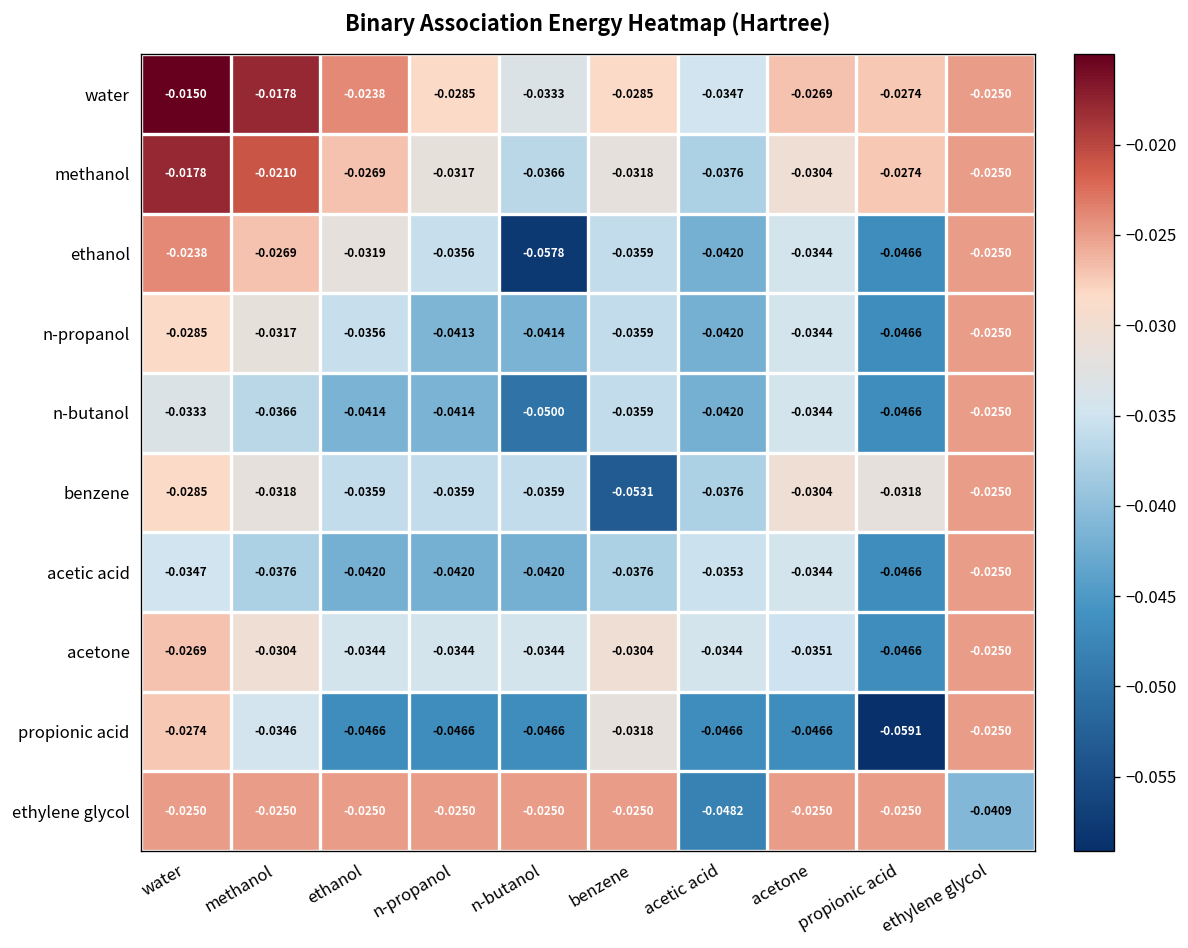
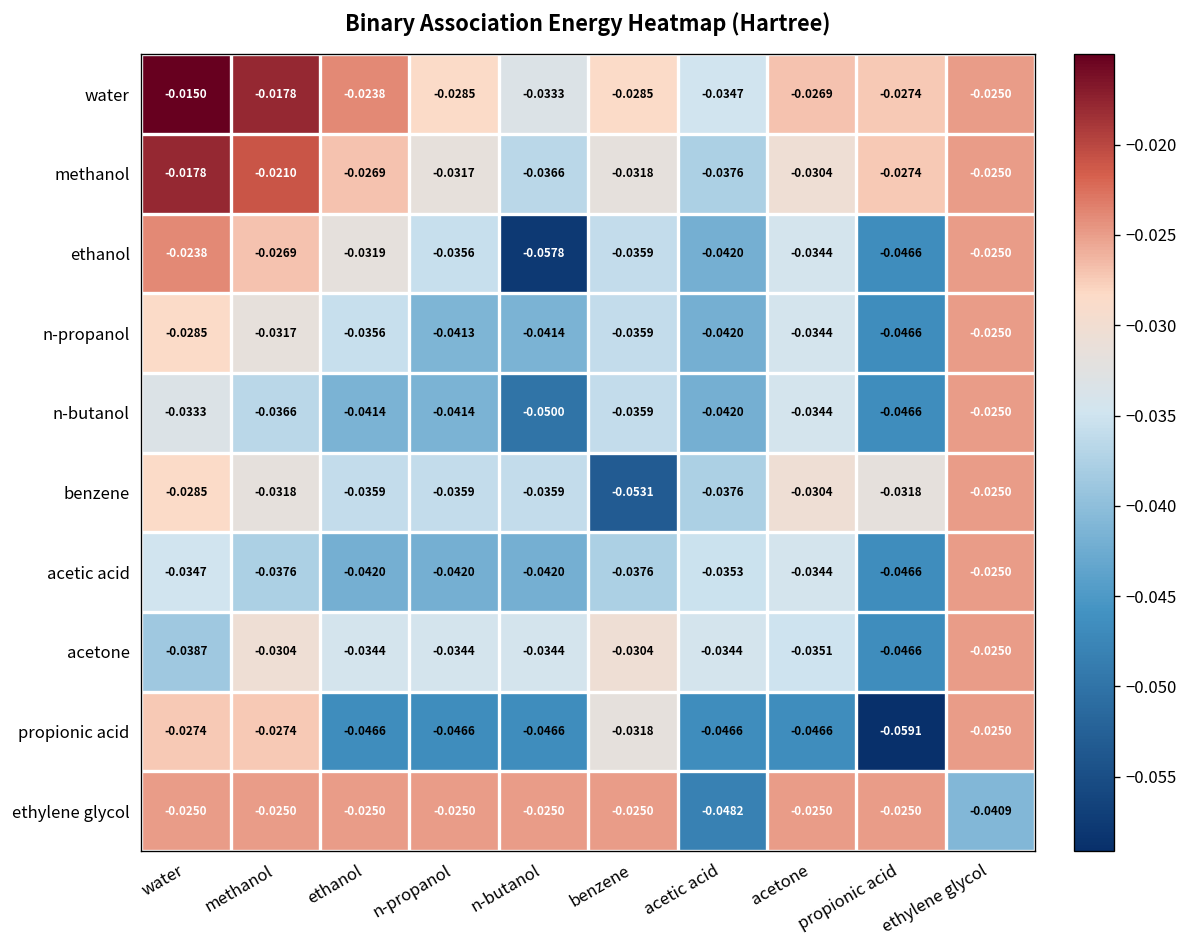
  {
    "water": {
      "water": -0.0150,
      "methanol": -0.0178,
      "ethanol": -0.0238,
      "n-propanol": -0.0285,
      "n-butanol": -0.0333,
      "benzene": -0.0285,
      "acetic acid": -0.0347,
      "acetone": -0.0269,
      "propionic acid": -0.0274,
      "ethylene glycol": -0.0250
    },
    "methanol": {
      "water": -0.0178,
      "methanol": -0.0210,
      "ethanol": -0.0269,
      "n-propanol": -0.0317,
      "n-butanol": -0.0366,
      "benzene": -0.0318,
      "acetic acid": -0.0376,
      "acetone": -0.0304,
      "propionic acid": -0.0274,
      "ethylene glycol": -0.0250
    },
    "ethanol": {
      "water": -0.0238,
      "methanol": -0.0269,
      "ethanol": -0.0319,
      "n-propanol": -0.0356,
      "n-butanol": -0.0578,
      "benzene": -0.0359,
      "acetic acid": -0.0420,
      "acetone": -0.0344,
      "propionic acid": -0.0466,
      "ethylene glycol": -0.0250
    },
    "n-propanol": {
      "water": -0.0285,
      "methanol": -0.0317,
      "ethanol": -0.0356,
      "n-propanol": -0.0413,
      "n-butanol": -0.0414,
      "benzene": -0.0359,
      "acetic acid": -0.0420,
      "acetone": -0.0344,
      "propionic acid": -0.0466,
      "ethylene glycol": -0.0250
    },
    "n-butanol": {
      "water": -0.0333,
      "methanol": -0.0366,
      "ethanol": -0.0414,
      "n-propanol": -0.0414,
      "n-butanol": -0.0500,
      "benzene": -0.0359,
      "acetic acid": -0.0420,
      "acetone": -0.0344,
      "propionic acid": -0.0466,
      "ethylene glycol": -0.0250
    },
    "benzene": {
      "water": -0.0285,
      "methanol": -0.0318,
      "ethanol": -0.0359,
      "n-propanol": -0.0359,
      "n-butanol": -0.0359,
      "benzene": -0.0531,
      "acetic acid": -0.0376,
      "acetone": -0.0304,
      "propionic acid": -0.0318,
      "ethylene glycol": -0.0250
    },
    "acetic acid": {
      "water": -0.0347,
      "methanol": -0.0376,
      "ethanol": -0.0420,
      "n-propanol": -0.0420,
      "n-butanol": -0.0420,
      "benzene": -0.0376,
      "acetic acid": -0.0353,
      "acetone": -0.0344,
      "propionic acid": -0.0466,
      "ethylene glycol": -0.0250
    },
    "acetone": {
-     "water": -0.0269,
+     "water": -0.0387,
      "methanol": -0.0304,
      "ethanol": -0.0344,
      "n-propanol": -0.0344,
      "n-butanol": -0.0344,
      "benzene": -0.0304,
      "acetic acid": -0.0344,
      "acetone": -0.0351,
      "propionic acid": -0.0466,
      "ethylene glycol": -0.0250
    },
    "propionic acid": {
      "water": -0.0274,
-     "methanol": -0.0346,
+     "methanol": -0.0274,
      "ethanol": -0.0466,
      "n-propanol": -0.0466,
      "n-butanol": -0.0466,
      "benzene": -0.0318,
      "acetic acid": -0.0466,
      "acetone": -0.0466,
      "propionic acid": -0.0591,
      "ethylene glycol": -0.0250
    },
    "ethylene glycol": {
      "water": -0.0250,
      "methanol": -0.0250,
      "ethanol": -0.0250,
      "n-propanol": -0.0250,
      "n-butanol": -0.0250,
      "benzene": -0.0250,
      "acetic acid": -0.0482,
      "acetone": -0.0250,
      "propionic acid": -0.0250,
      "ethylene glycol": -0.0409
    }
  }
